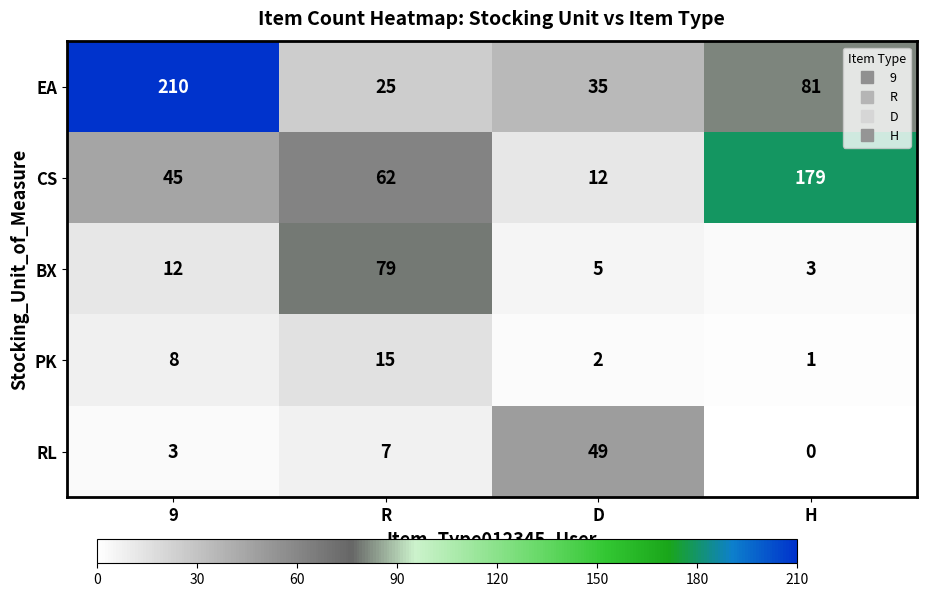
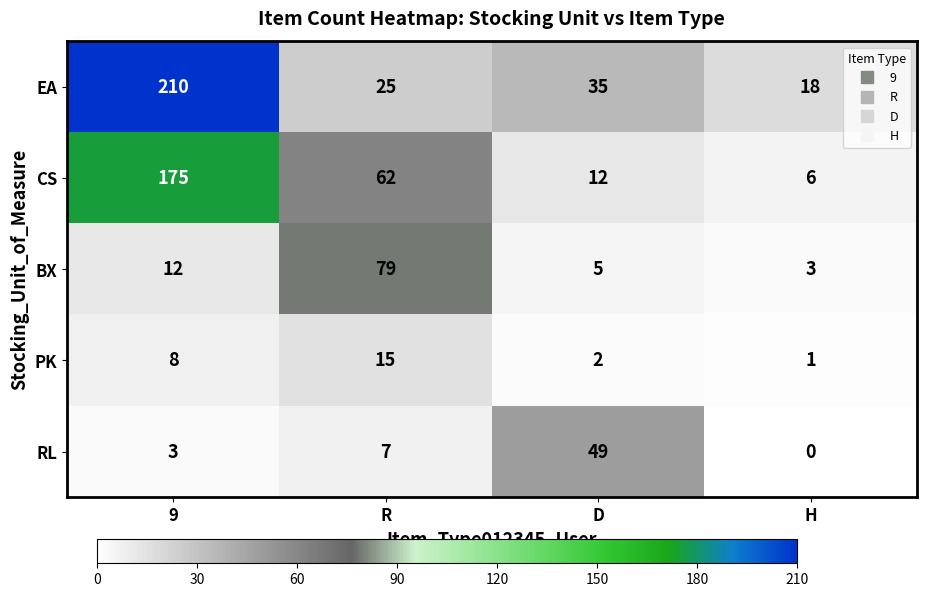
  {
    "EA": {
      "9": 210,
      "R": 25,
      "D": 35,
-     "H": 81
+     "H": 18
    },
    "CS": {
-     "9": 45,
+     "9": 175,
      "R": 62,
      "D": 12,
-     "H": 179
+     "H": 6
    },
    "BX": {
      "9": 12,
      "R": 79,
      "D": 5,
      "H": 3
    },
    "PK": {
      "9": 8,
      "R": 15,
      "D": 2,
      "H": 1
    },
    "RL": {
      "9": 3,
      "R": 7,
      "D": 49,
      "H": 0
    }
  }
